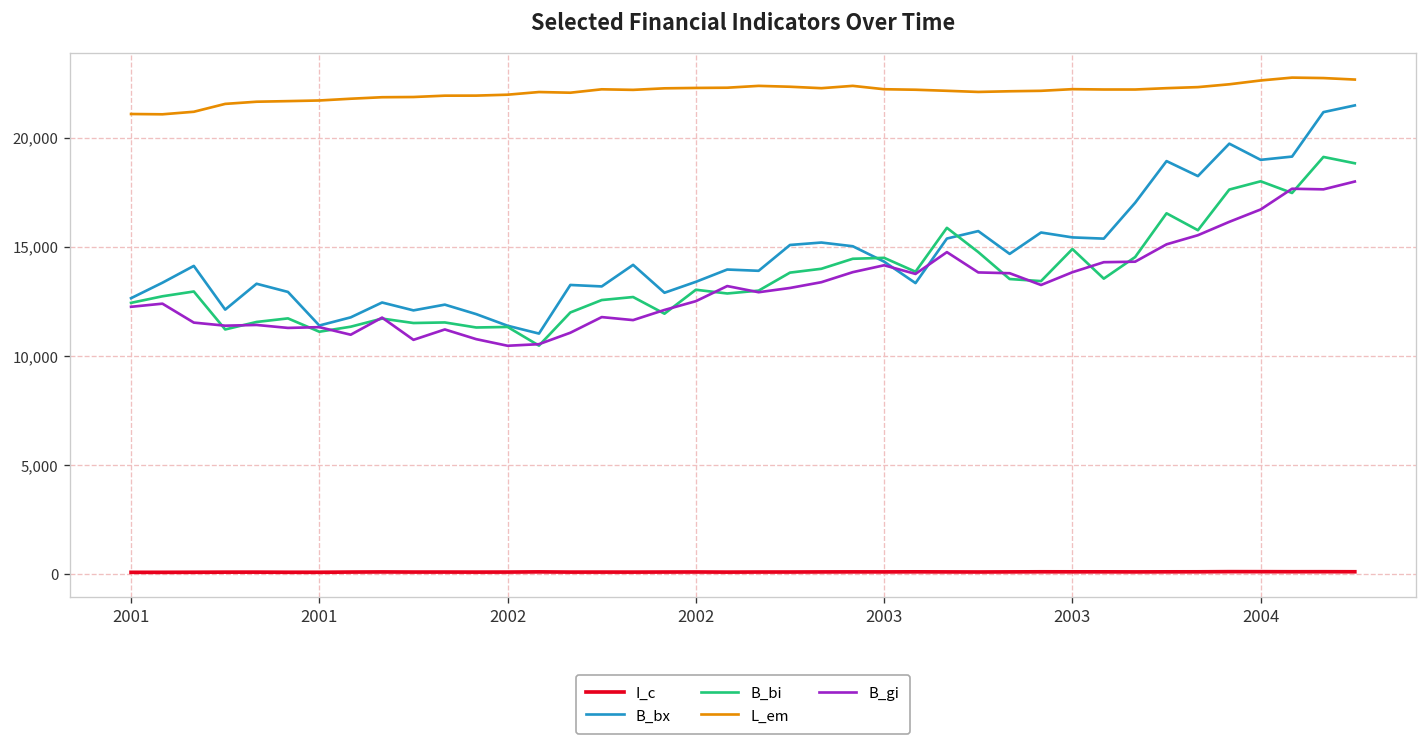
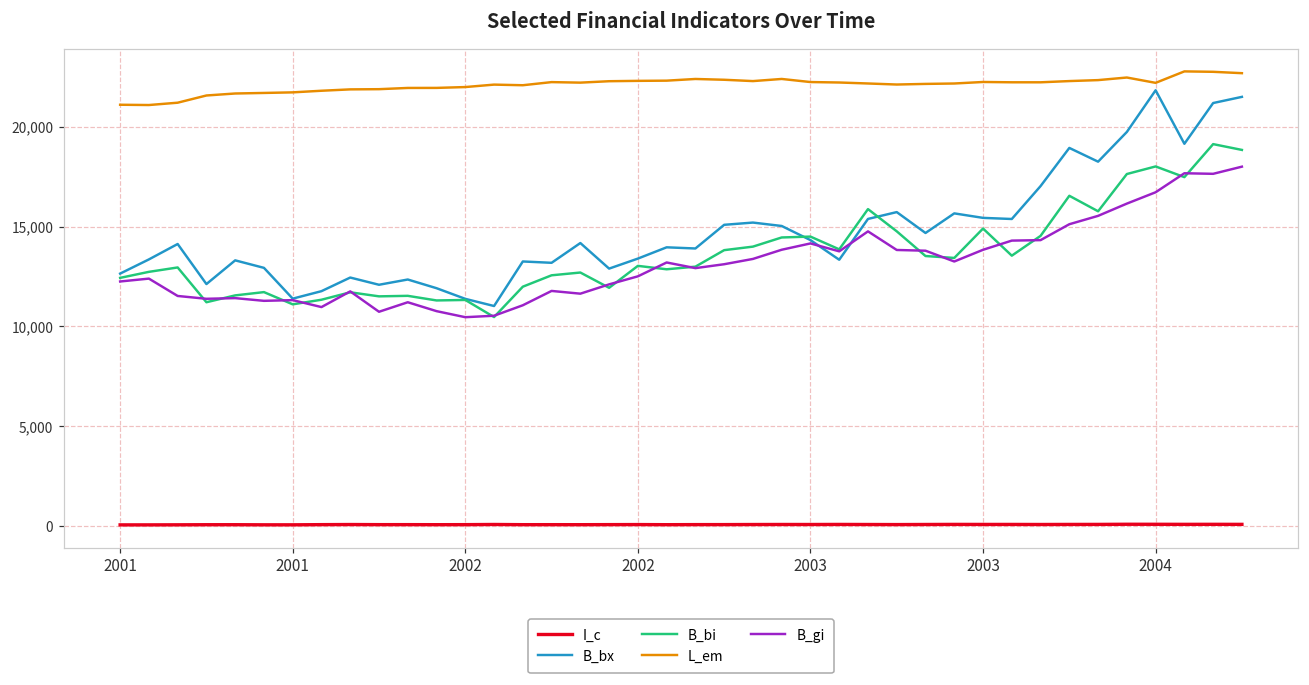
  {
    "I_c": {
      "2004": "100"
    },
    "B_bx": {
-     "2004": "19,000"
+     "2004": "21,800"
    },
    "B_bi": {
      "2004": "18,000"
    },
    "L_em": {
-     "2004": "22,600"
+     "2004": "22,200"
    },
    "B_gi": {
      "2004": "16,700"
    }
  }
